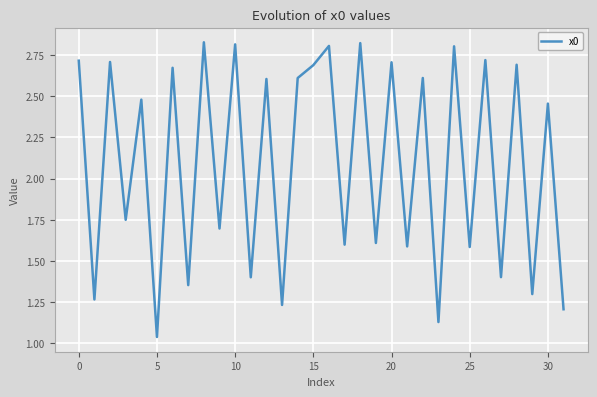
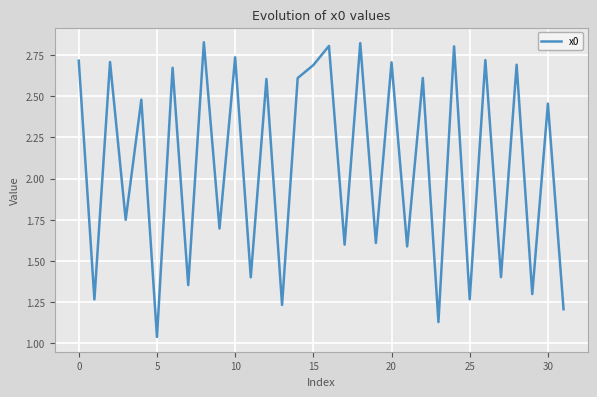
  {
    "0": 2.71,
    "5": 1.04,
-   "10": 2.81,
+   "10": 2.74,
    "15": 2.69,
    "20": 2.70,
-   "25": 1.58,
+   "25": 1.27,
    "30": 2.45
  }
